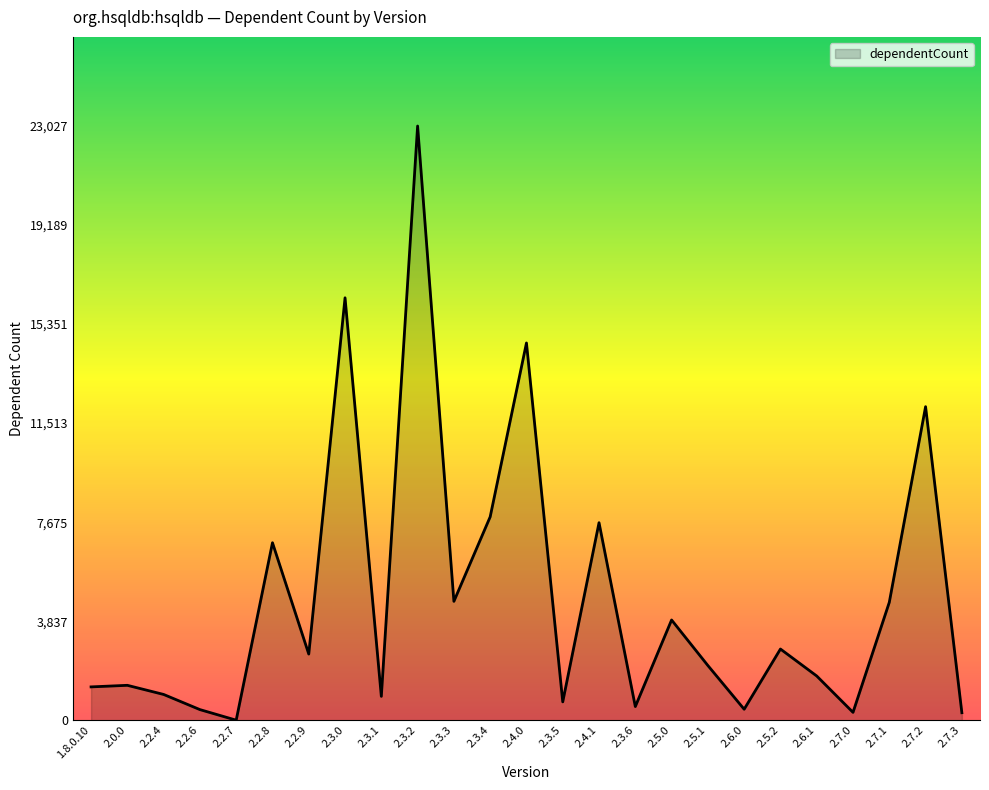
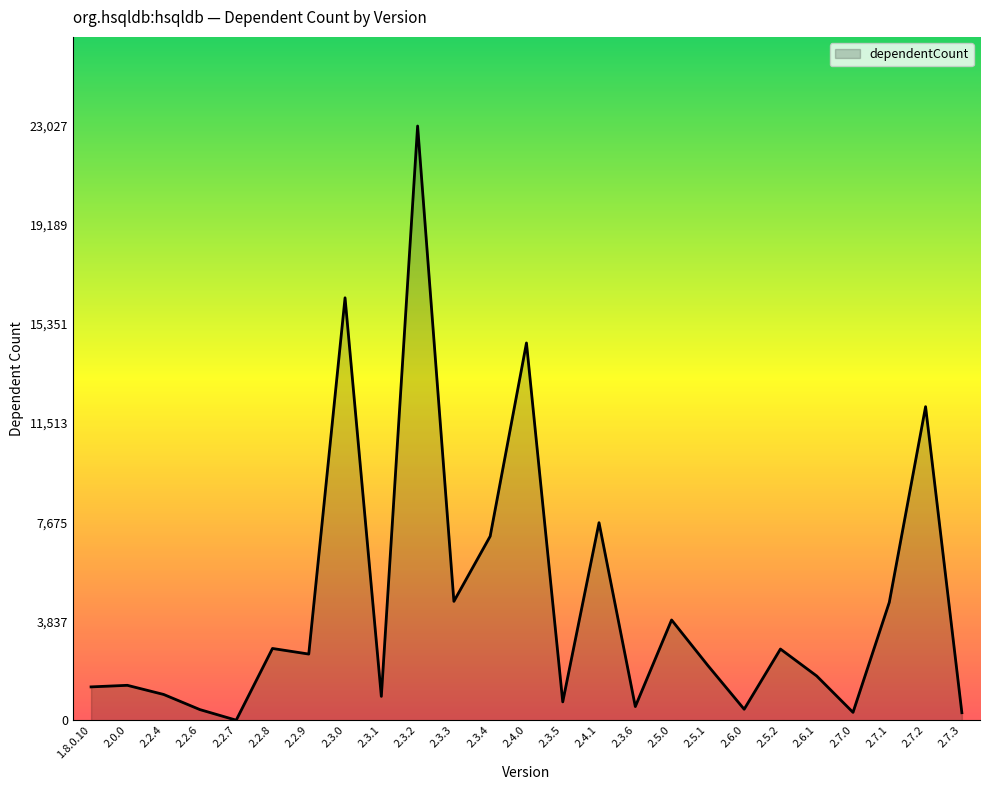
  {
    "1.8.0.10": "1,300",
    "2.0.0": "1,400",
    "2.2.4": "1,000",
    "2.2.6": "400",
    "2.2.7": "0",
-   "2.2.8": "6,900",
+   "2.2.8": "2,800",
    "2.2.9": "2,600",
    "2.3.0": "16,400",
    "2.3.1": "900",
    "2.3.2": "23,000",
    "2.3.3": "4,600",
-   "2.3.4": "7,900",
+   "2.3.4": "7,100",
    "2.4.0": "14,600",
    "2.3.5": "700",
    "2.4.1": "7,700",
    "2.3.6": "500",
    "2.5.0": "3,900",
    "2.5.1": "2,100",
    "2.6.0": "400",
    "2.5.2": "2,800",
    "2.6.1": "1,700",
    "2.7.0": "300",
    "2.7.1": "4,600",
    "2.7.2": "12,200",
    "2.7.3": "300"
  }
